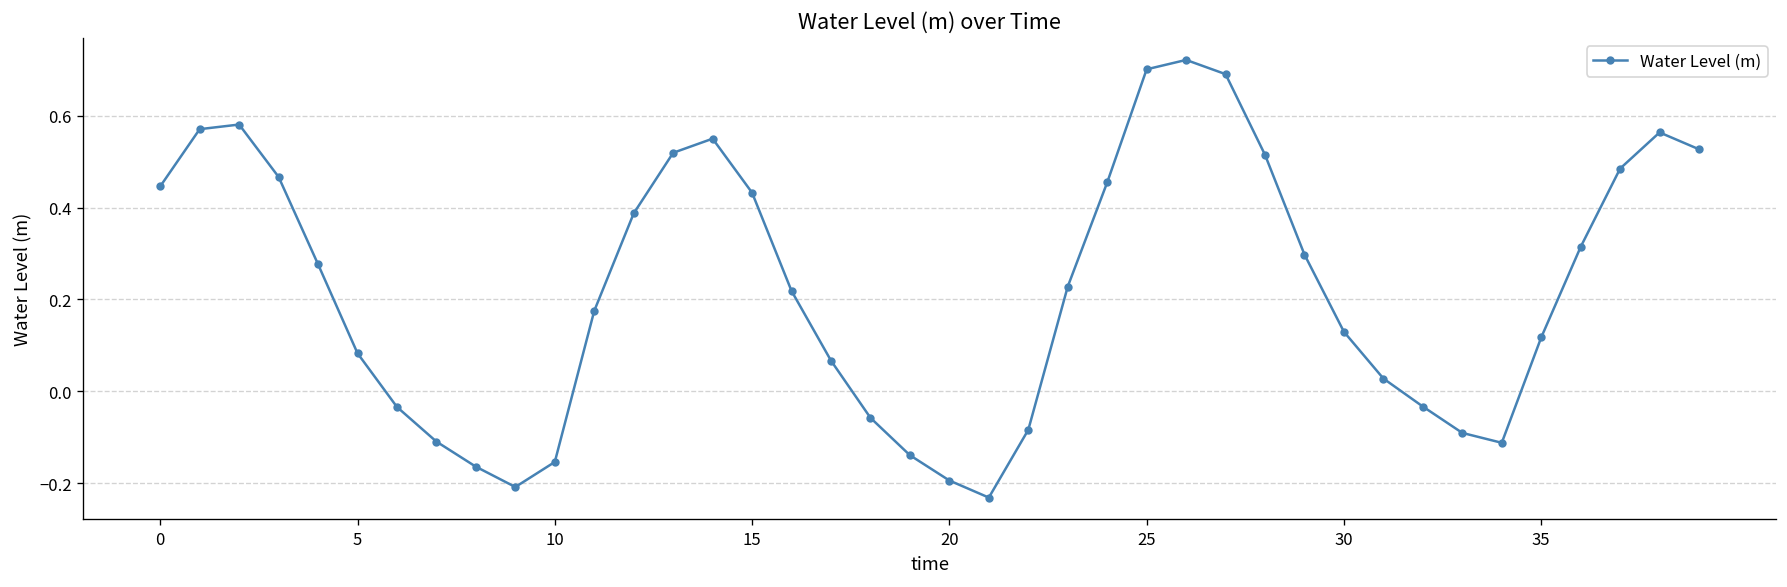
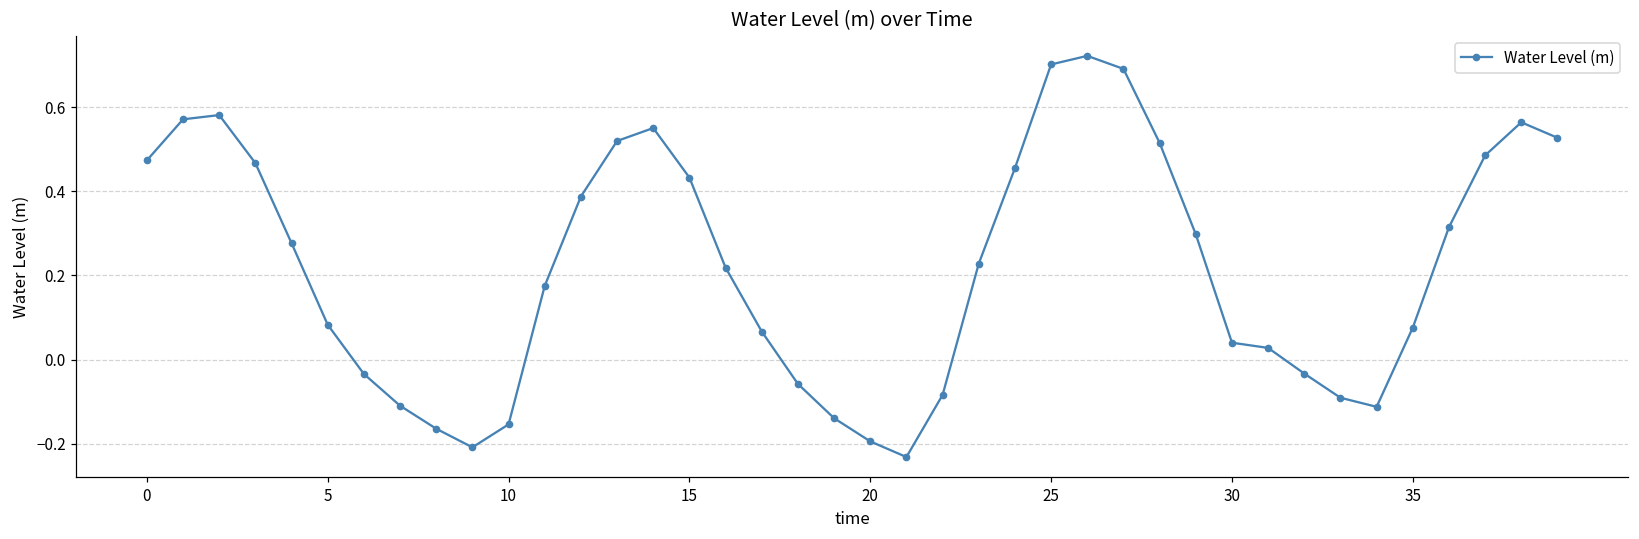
  {
-   "0": 0.45,
+   "0": 0.47,
    "5": 0.08,
    "10": -0.15,
    "15": 0.43,
    "20": -0.19,
    "25": 0.70,
-   "30": 0.13,
-   "35": 0.12
+   "30": 0.04,
+   "35": 0.08
  }
